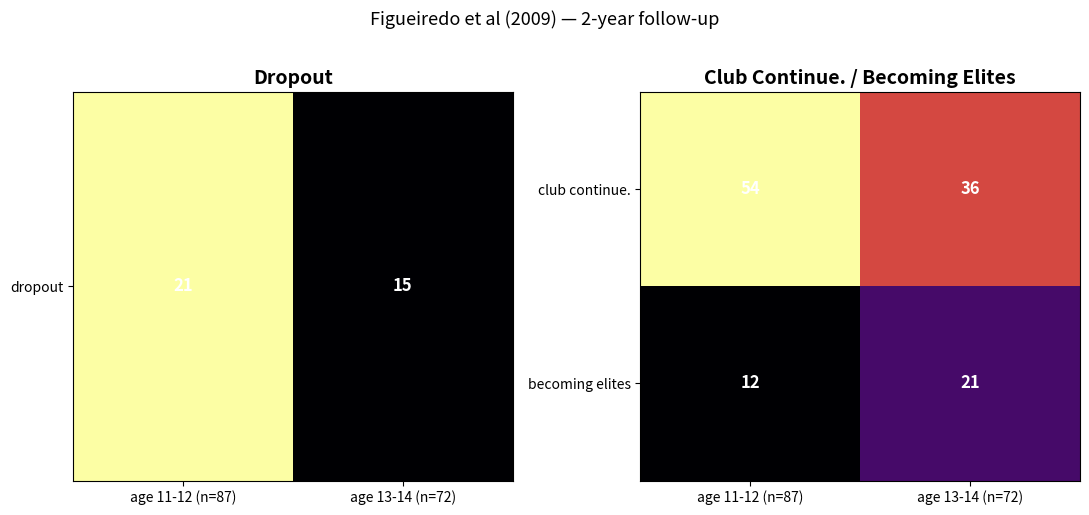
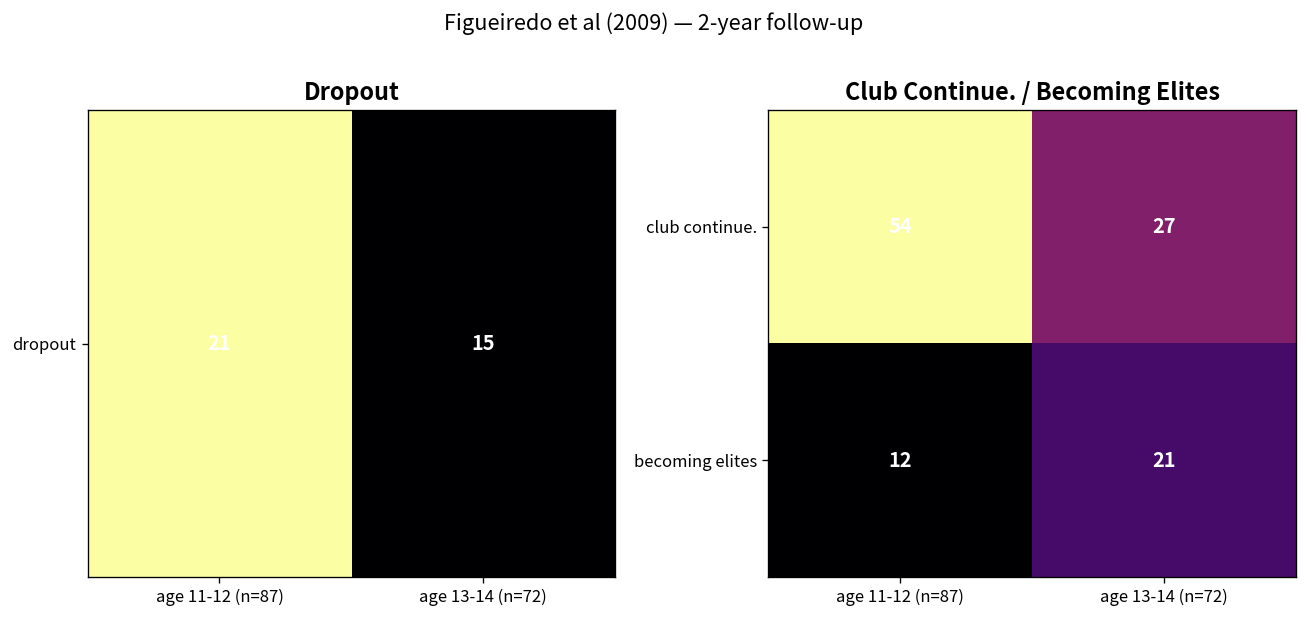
  {
    "Dropout": {
      "dropout": {
        "age 11-12 (n=87)": 21,
        "age 13-14 (n=72)": 15
      }
    },
    "Club Continue. / Becoming Elites": {
      "club continue.": {
        "age 11-12 (n=87)": 54,
-       "age 13-14 (n=72)": 36
+       "age 13-14 (n=72)": 27
      },
      "becoming elites": {
        "age 11-12 (n=87)": 12,
        "age 13-14 (n=72)": 21
      }
    }
  }
